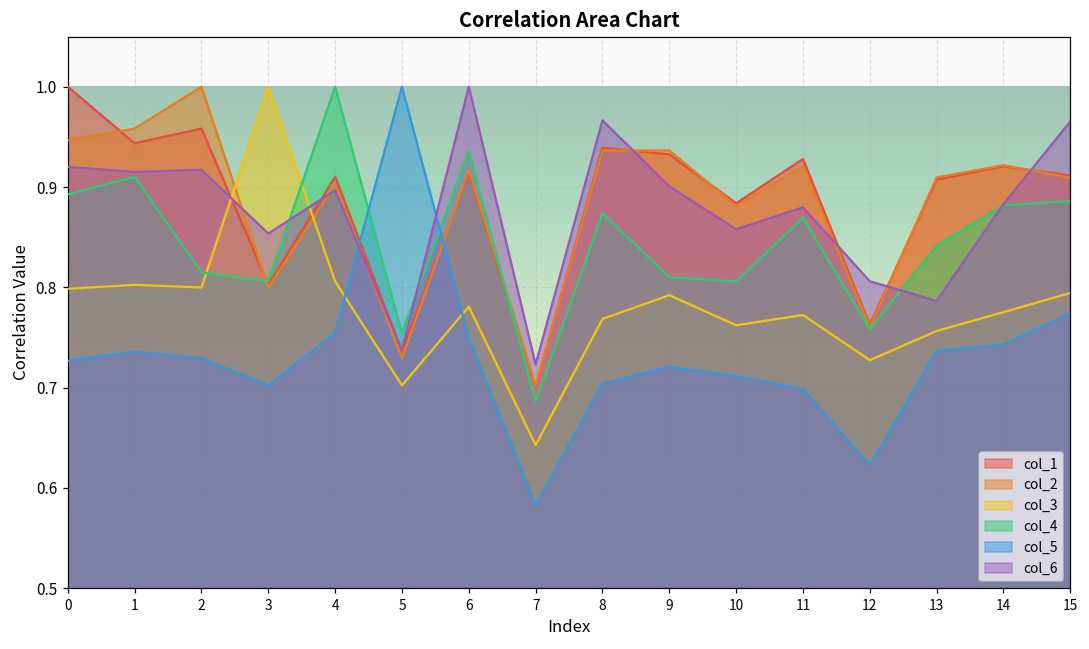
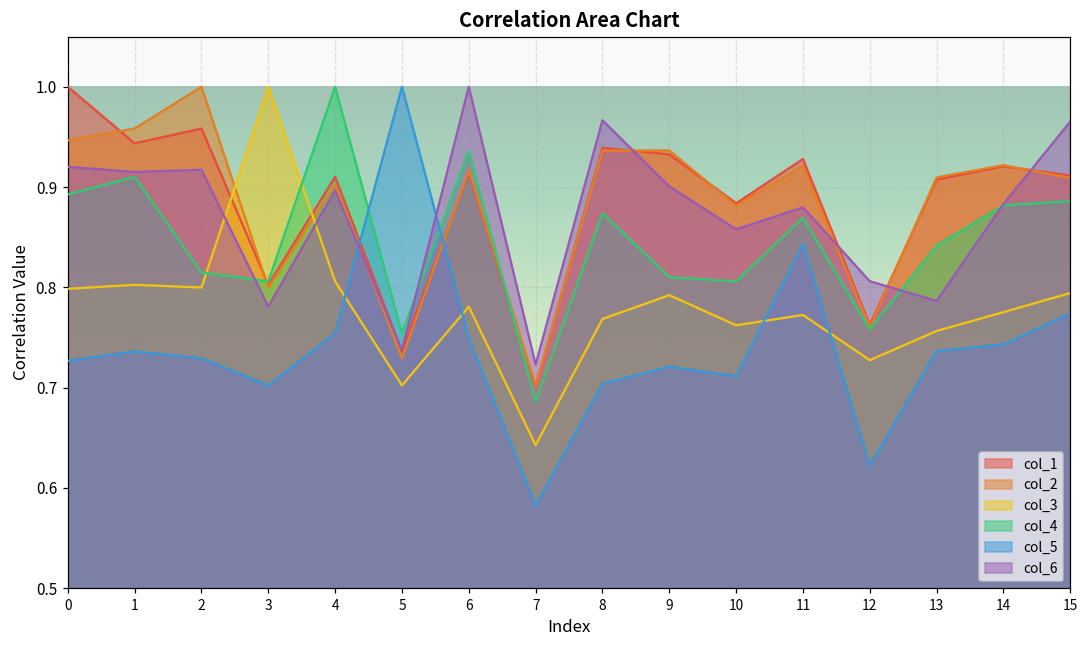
  {
    "col_4": {
      "0": 0.89,
      "1": 0.91,
      "2": 0.81,
      "3": 0.81,
      "4": 1.00,
      "5": 0.75,
      "6": 0.94,
      "7": 0.69,
      "8": 0.87,
      "9": 0.81,
      "10": 0.81,
      "11": 0.87,
      "13": 0.84,
      "15": 0.89
    },
    "col_5": {
      "0": 0.73,
      "1": 0.74,
      "2": 0.73,
      "3": 0.70,
      "4": 0.75,
      "5": 1.00,
      "6": 0.75,
      "7": 0.58,
      "8": 0.70,
      "9": 0.72,
      "10": 0.71,
-     "11": 0.70,
+     "11": 0.84,
      "12": 0.62,
      "13": 0.74,
      "14": 0.74,
      "15": 0.77
    },
    "col_6": {
      "0": 0.92,
      "1": 0.92,
      "2": 0.92,
-     "3": 0.85,
+     "3": 0.78,
      "4": 0.90,
      "6": 1.00,
      "7": 0.72,
      "8": 0.97,
      "9": 0.90,
      "10": 0.86,
      "11": 0.88,
      "12": 0.81,
      "13": 0.79,
      "15": 0.97
    }
  }
